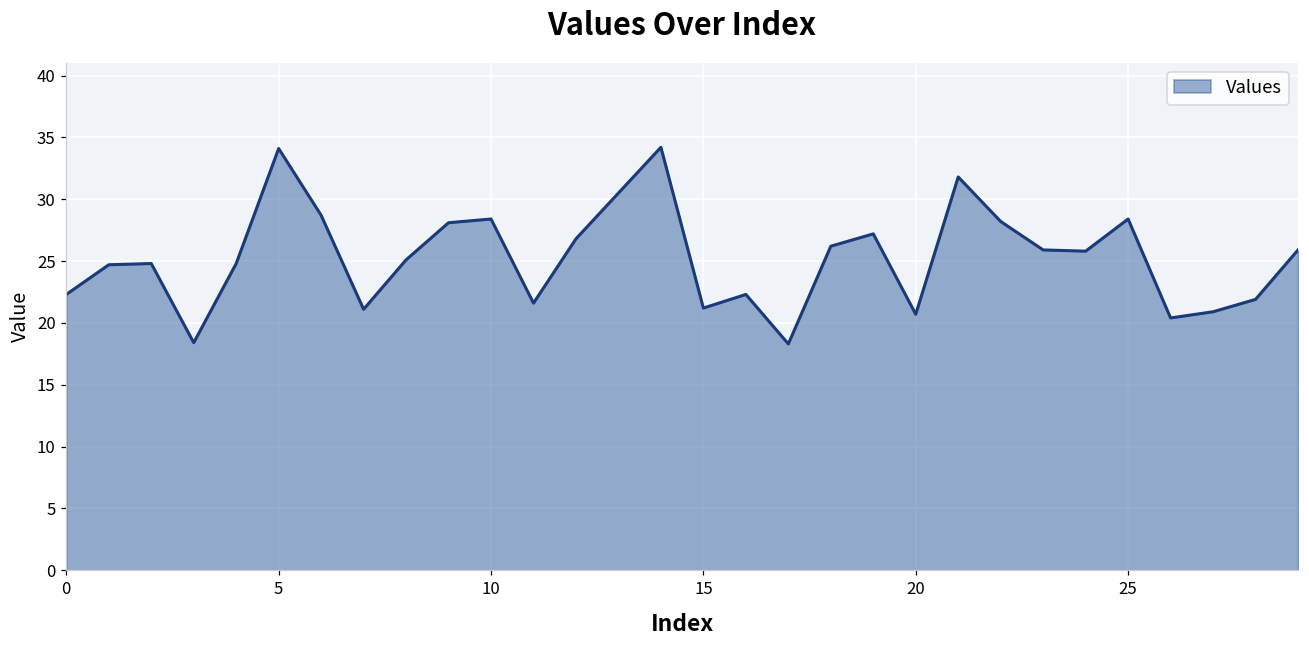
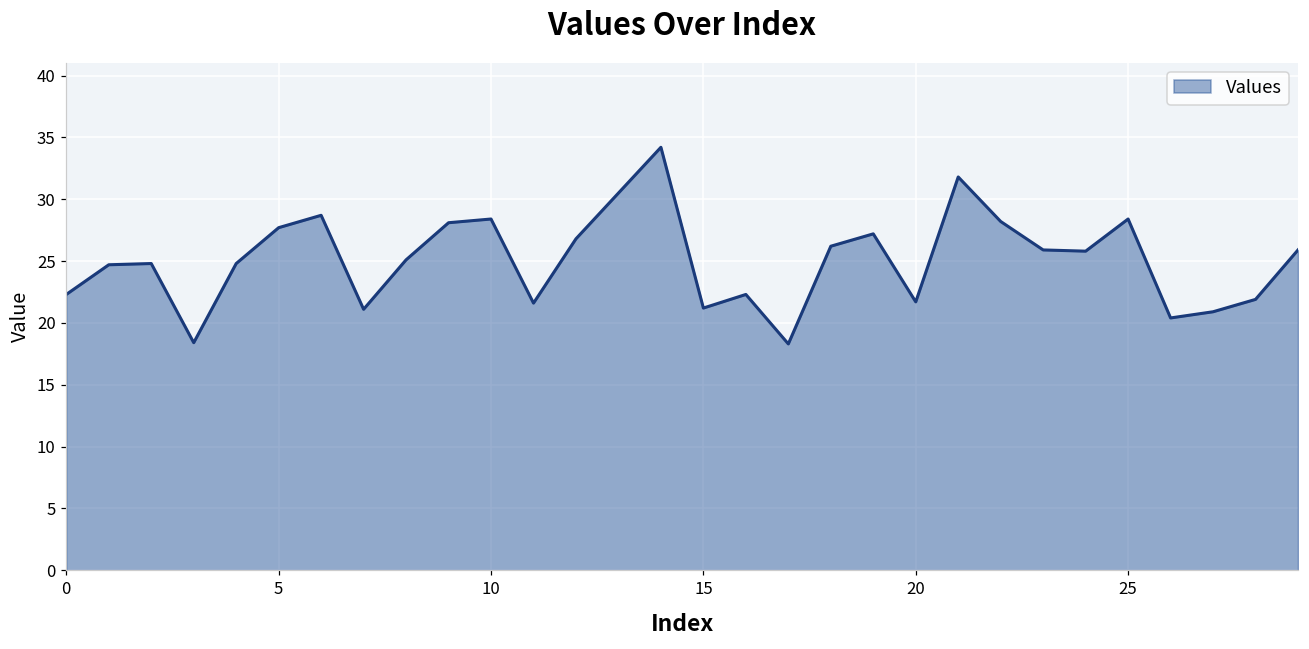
  {
    "0": 22.3,
-   "5": 34.1,
+   "5": 27.7,
    "10": 28.4,
    "15": 21.2,
-   "20": 20.7,
+   "20": 21.7,
    "25": 28.4
  }
